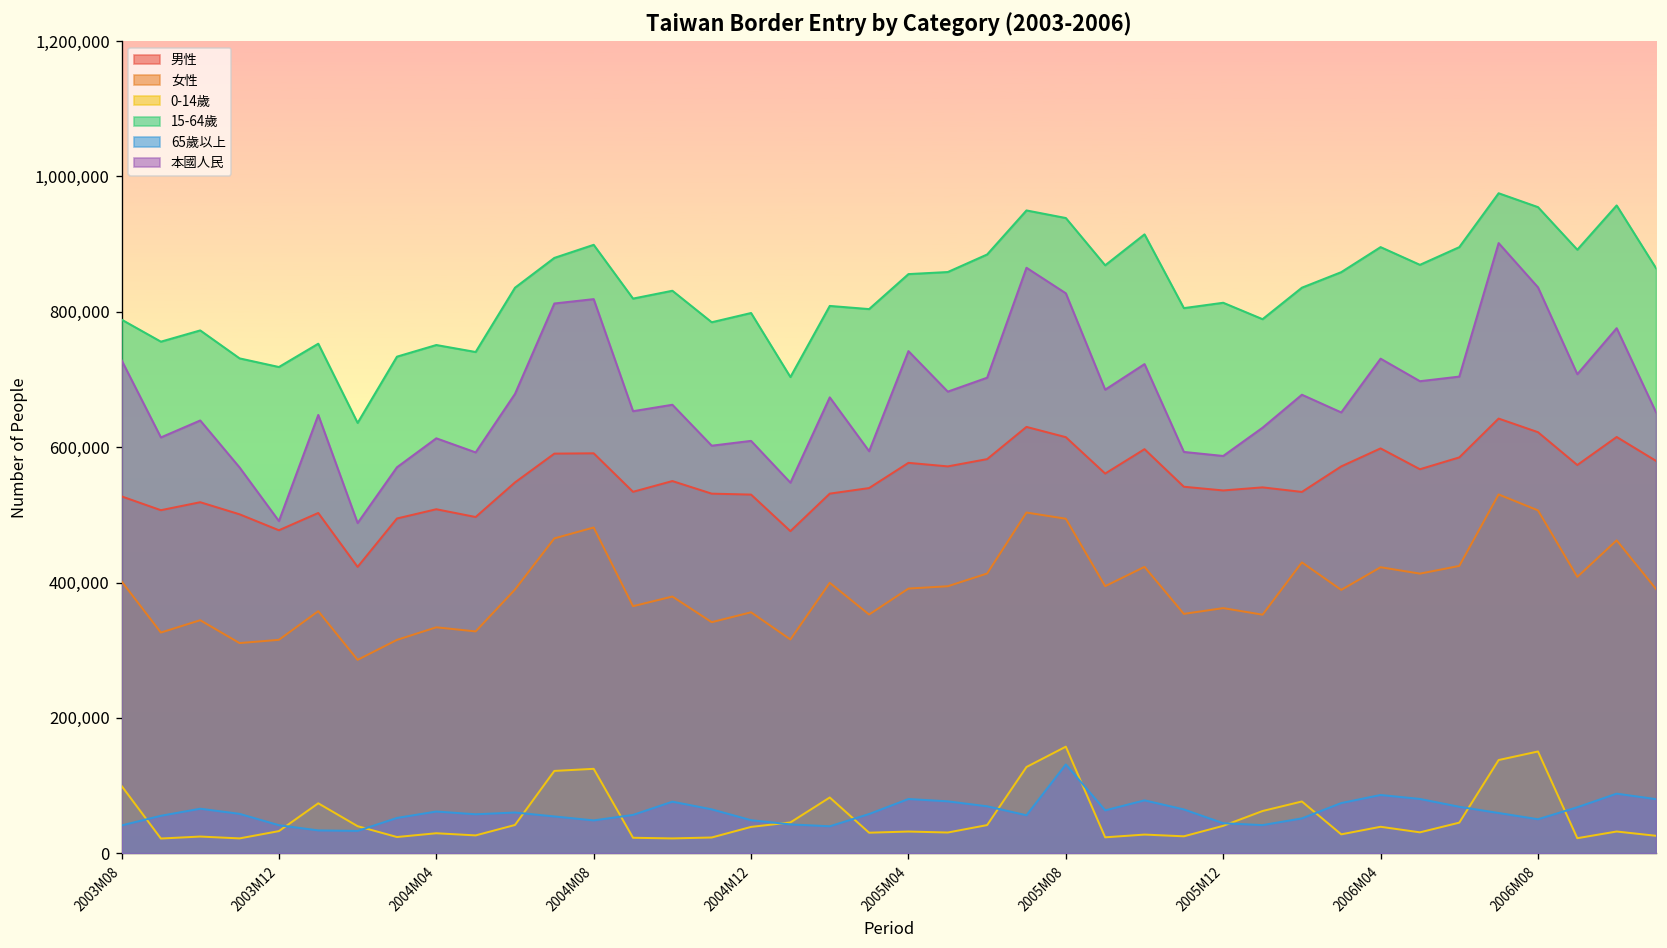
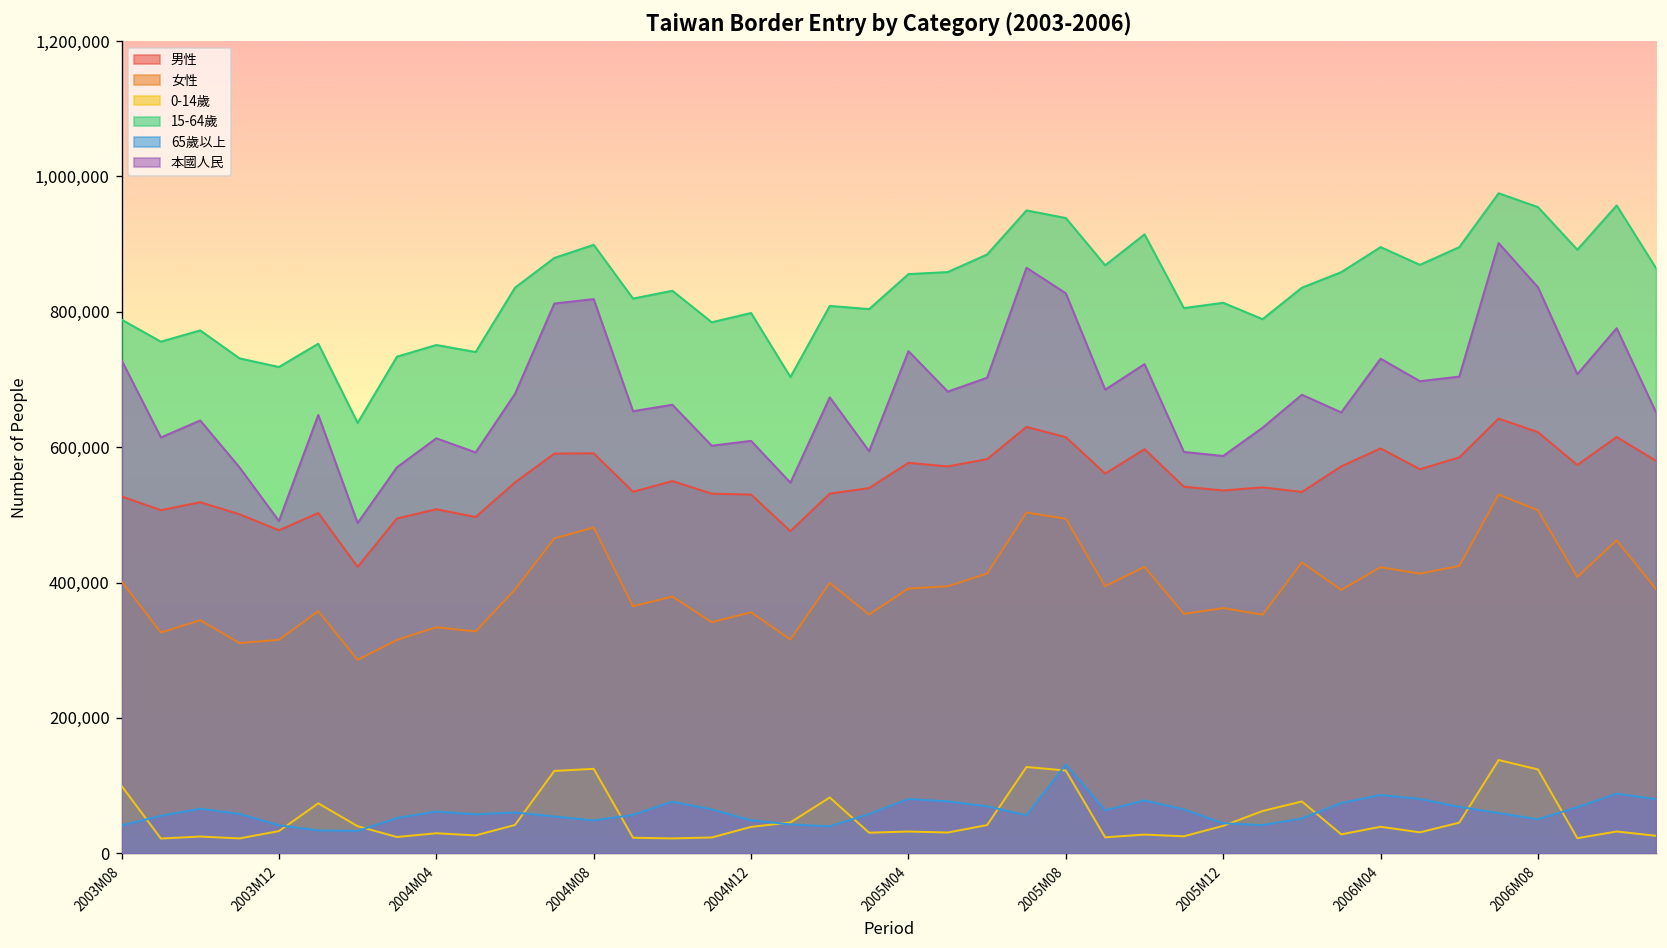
  {
    "0-14歲": {
      "2003M08": "100,000",
      "2003M12": "30,000",
      "2004M04": "30,000",
      "2004M08": "120,000",
      "2004M12": "40,000",
      "2005M04": "30,000",
-     "2005M08": "160,000",
+     "2005M08": "120,000",
      "2006M04": "40,000",
-     "2006M08": "150,000"
+     "2006M08": "120,000"
    },
    "15-64歲": {
      "2003M08": "790,000",
      "2003M12": "720,000",
      "2004M04": "750,000",
      "2004M08": "900,000",
      "2004M12": "800,000",
      "2005M04": "860,000",
      "2005M08": "940,000",
      "2005M12": "810,000",
      "2006M04": "900,000",
      "2006M08": "950,000"
    },
    "65歲以上": {
      "2003M08": "40,000",
      "2003M12": "40,000",
      "2004M04": "60,000",
      "2004M08": "50,000",
      "2004M12": "50,000",
      "2005M04": "80,000",
      "2005M08": "130,000",
      "2006M04": "90,000",
      "2006M08": "50,000"
    },
    "本國人民": {
      "2003M08": "730,000",
      "2003M12": "490,000",
      "2004M04": "610,000",
      "2004M08": "820,000",
      "2004M12": "610,000",
      "2005M04": "740,000",
      "2005M08": "830,000",
      "2005M12": "590,000",
      "2006M04": "730,000",
      "2006M08": "840,000"
    }
  }
